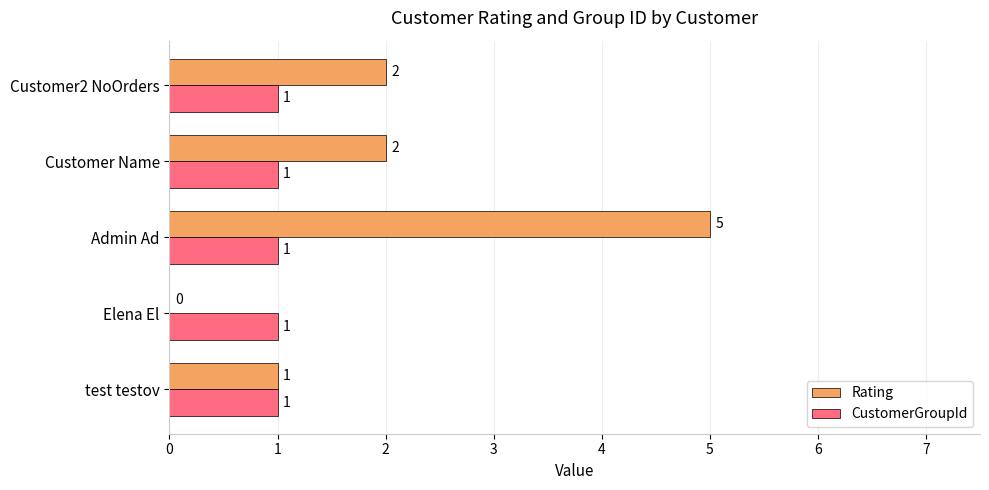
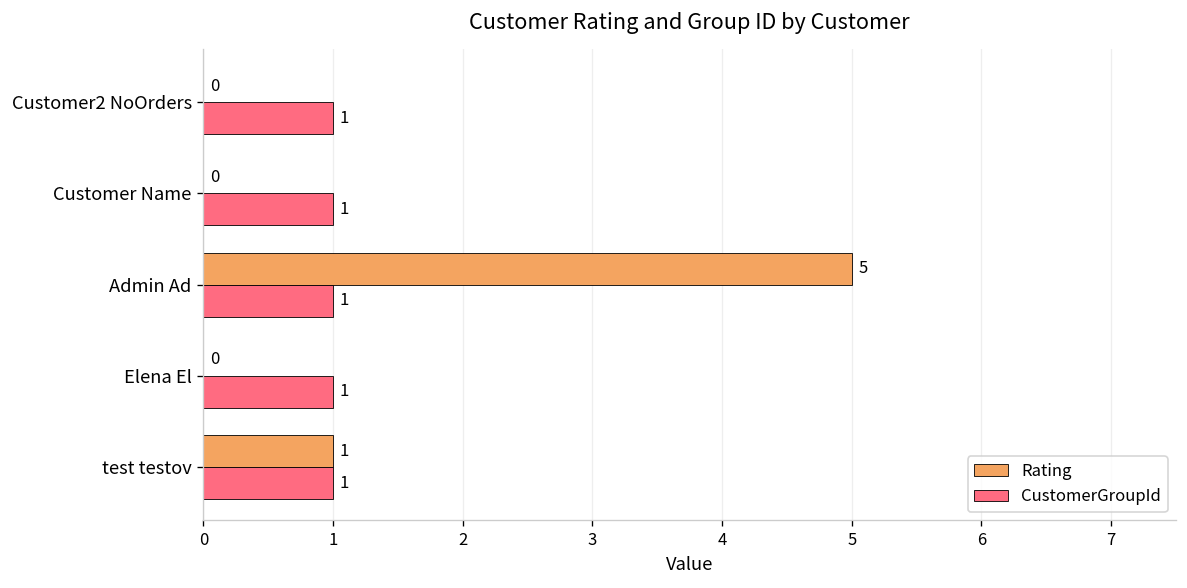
  {
    "Rating": {
-     "Customer2 NoOrders": 2,
-     "Customer Name": 2,
+     "Customer2 NoOrders": 0,
+     "Customer Name": 0,
      "Admin Ad": 5,
      "Elena El": 0,
      "test testov": 1
    },
    "CustomerGroupId": {
      "Customer2 NoOrders": 1,
      "Customer Name": 1,
      "Admin Ad": 1,
      "Elena El": 1,
      "test testov": 1
    }
  }
